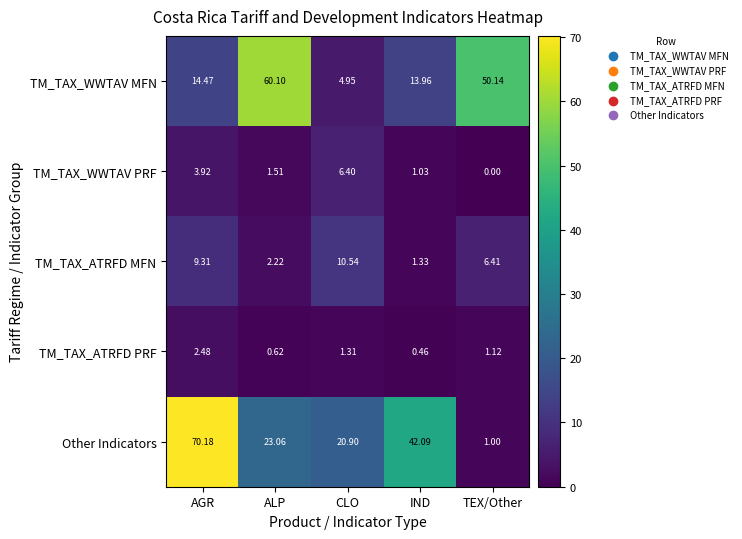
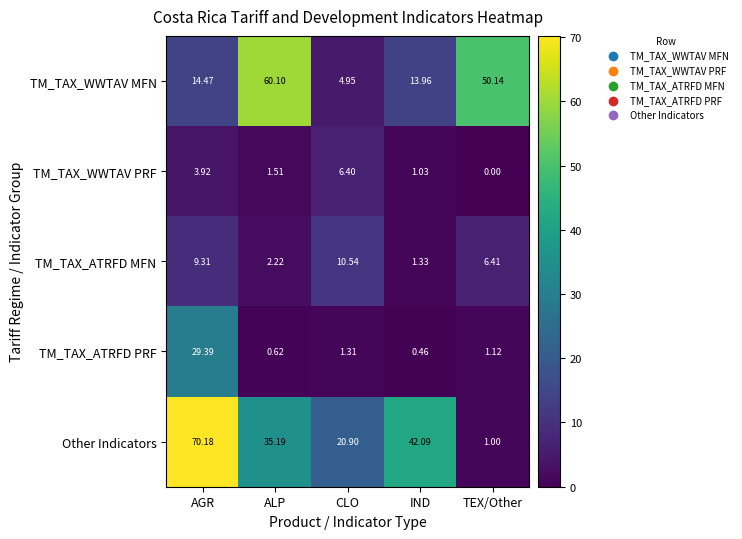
  {
    "TM_TAX_WWTAV MFN": {
      "AGR": 14.47,
      "ALP": 60.10,
      "CLO": 4.95,
      "IND": 13.96,
      "TEX/Other": 50.14
    },
    "TM_TAX_WWTAV PRF": {
      "AGR": 3.92,
      "ALP": 1.51,
      "CLO": 6.40,
      "IND": 1.03,
      "TEX/Other": 0.00
    },
    "TM_TAX_ATRFD MFN": {
      "AGR": 9.31,
      "ALP": 2.22,
      "CLO": 10.54,
      "IND": 1.33,
      "TEX/Other": 6.41
    },
    "TM_TAX_ATRFD PRF": {
-     "AGR": 2.48,
+     "AGR": 29.39,
      "ALP": 0.62,
      "CLO": 1.31,
      "IND": 0.46,
      "TEX/Other": 1.12
    },
    "Other Indicators": {
      "AGR": 70.18,
-     "ALP": 23.06,
+     "ALP": 35.19,
      "CLO": 20.90,
      "IND": 42.09,
      "TEX/Other": 1.00
    }
  }
